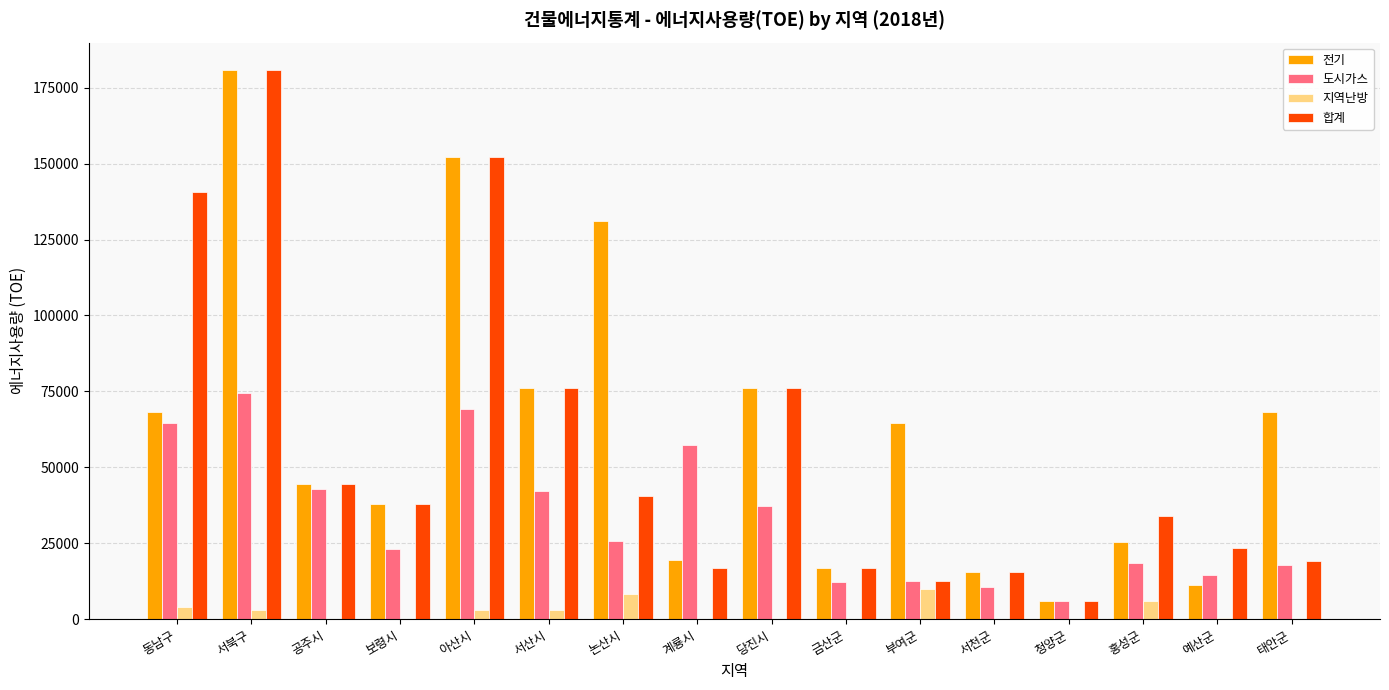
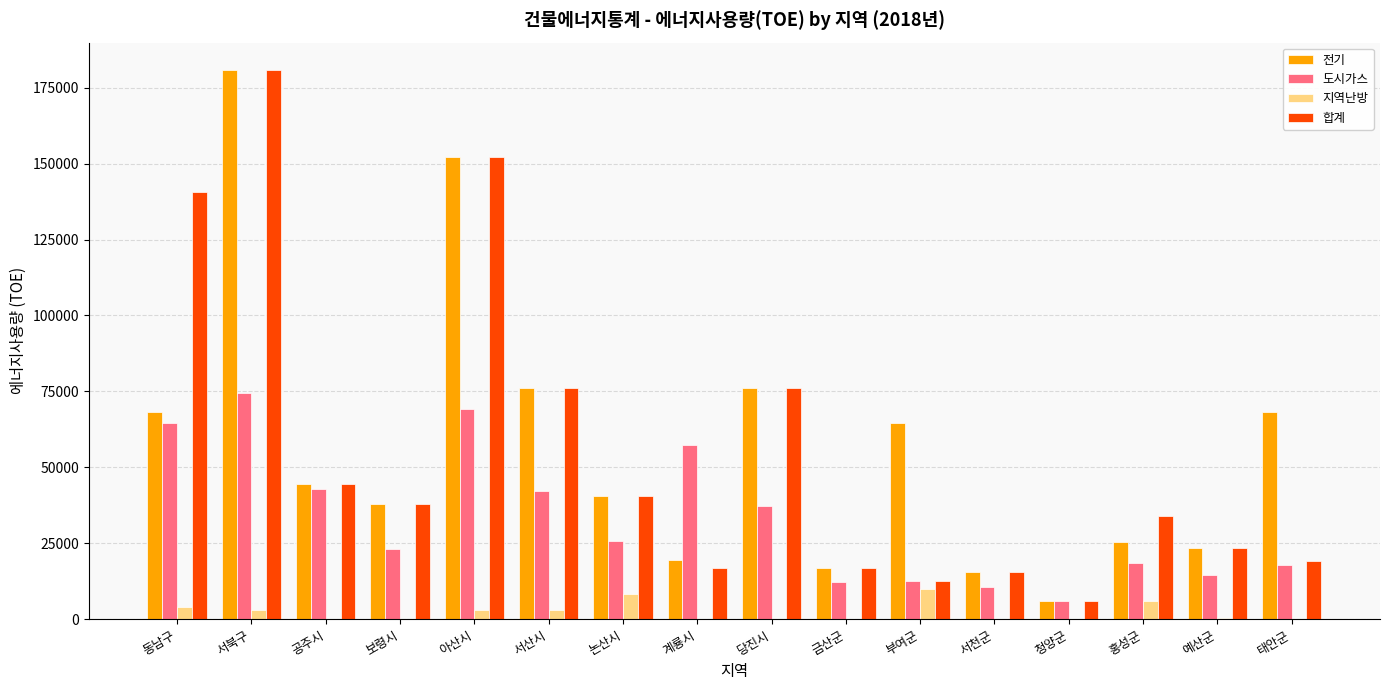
  {
    "전기": {
      "동남구": 68000,
      "서북구": 181000,
      "공주시": 45000,
      "보령시": 38000,
      "아산시": 152000,
      "서산시": 76000,
-     "논산시": 131000,
+     "논산시": 41000,
      "계룡시": 19000,
      "당진시": 76000,
      "금산군": 17000,
      "부여군": 65000,
      "서천군": 15000,
      "청양군": 6000,
      "홍성군": 25000,
-     "예산군": 11000,
+     "예산군": 23000,
      "태안군": 68000
    },
    "도시가스": {
      "동남구": 65000,
      "서북구": 75000,
      "공주시": 43000,
      "보령시": 23000,
      "아산시": 69000,
      "서산시": 42000,
      "논산시": 26000,
      "계룡시": 58000,
      "당진시": 37000,
      "금산군": 12000,
      "부여군": 13000,
      "서천군": 11000,
      "청양군": 6000,
      "홍성군": 19000,
      "예산군": 15000,
      "태안군": 18000
    },
    "지역난방": {
      "동남구": 4000,
      "서북구": 3000,
      "공주시": 0,
      "보령시": 0,
      "아산시": 3000,
      "서산시": 3000,
      "논산시": 8000,
      "계룡시": 0,
      "당진시": 0,
      "금산군": 0,
      "부여군": 10000,
      "서천군": 0,
      "청양군": 0,
      "홍성군": 6000,
      "태안군": 0
    },
    "합계": {
      "동남구": 141000,
      "서북구": 181000,
      "공주시": 45000,
      "보령시": 38000,
      "아산시": 152000,
      "서산시": 76000,
      "논산시": 41000,
      "계룡시": 17000,
      "당진시": 76000,
      "금산군": 17000,
      "부여군": 12000,
      "서천군": 15000,
      "청양군": 6000,
      "홍성군": 34000,
      "예산군": 23000,
      "태안군": 19000
    }
  }
